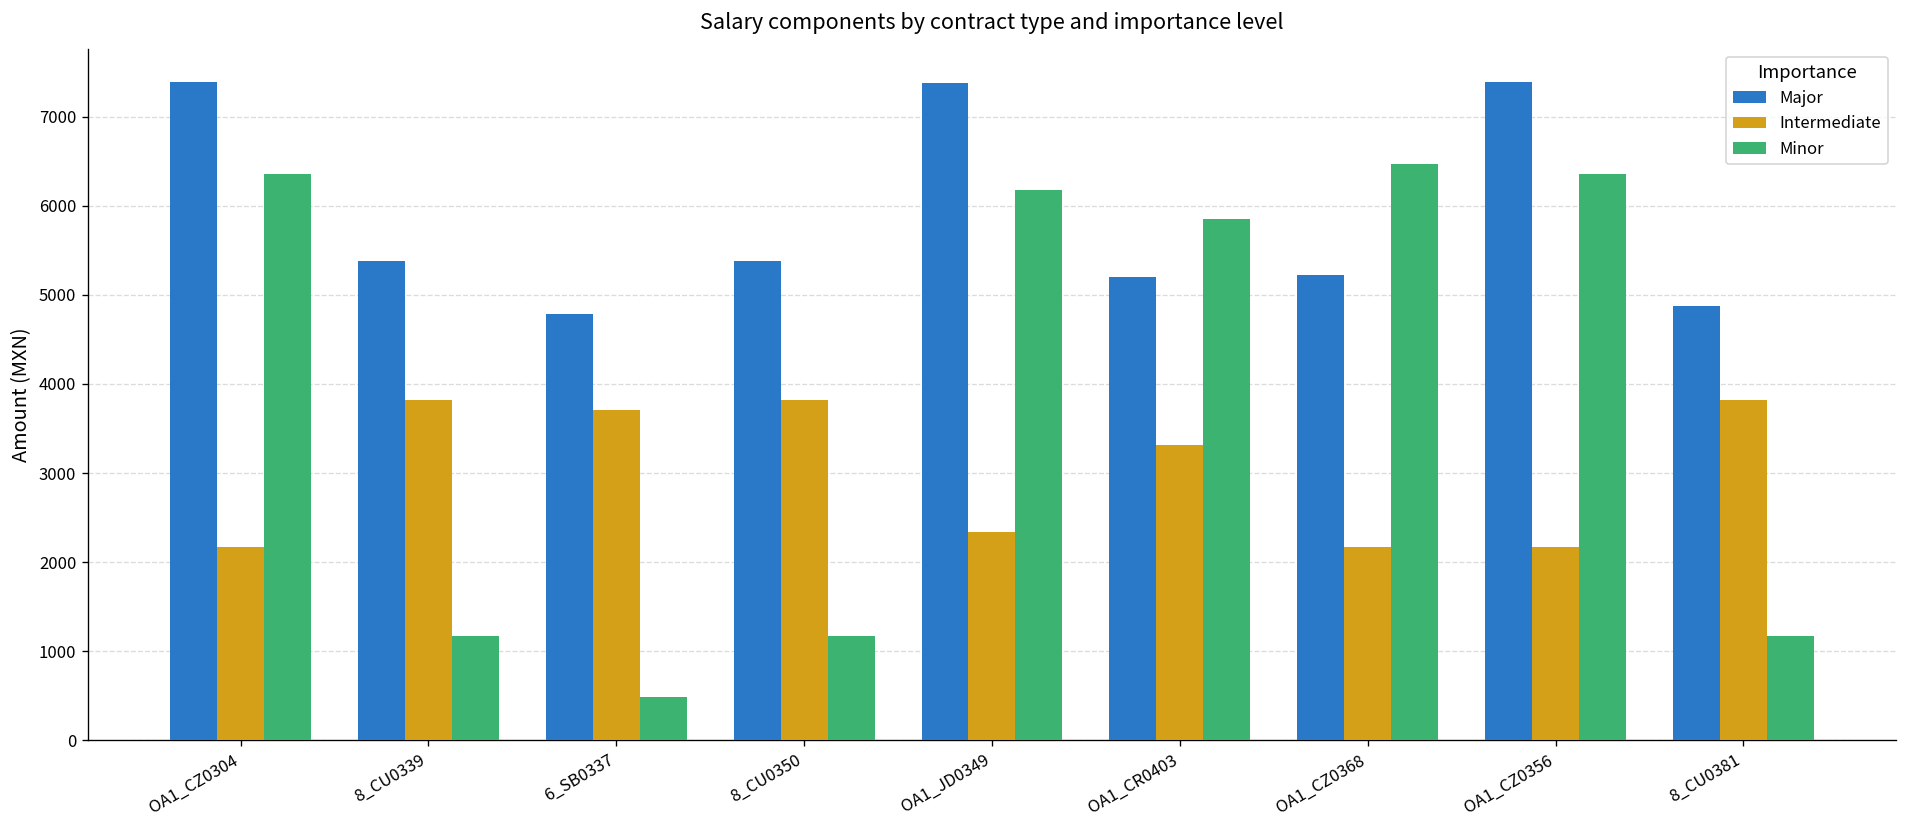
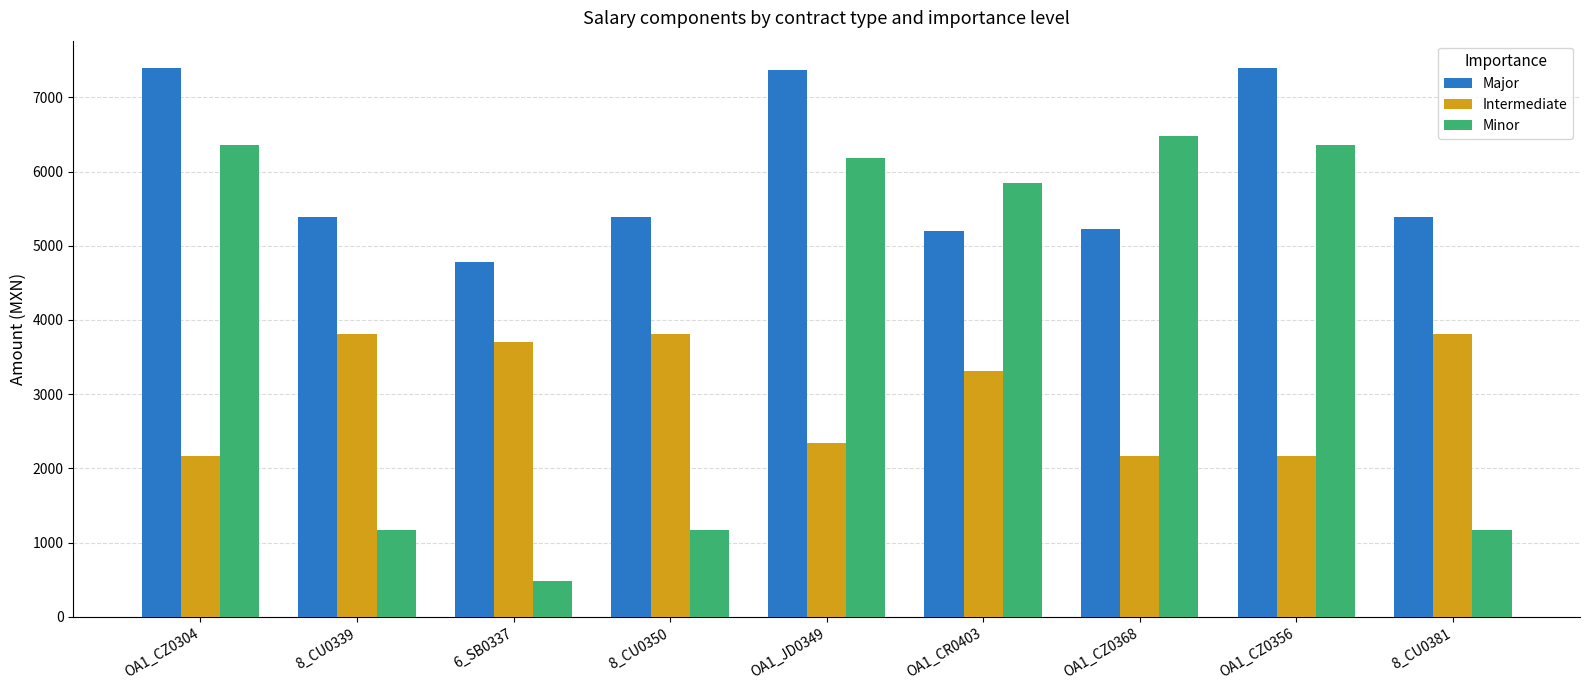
  {
    "Major": {
      "OA1_CZ0304": 7400,
      "8_CU0339": 5400,
      "6_SB0337": 4800,
      "8_CU0350": 5400,
      "OA1_JD0349": 7400,
      "OA1_CR0403": 5200,
      "OA1_CZ0368": 5200,
      "OA1_CZ0356": 7400,
-     "8_CU0381": 4900
+     "8_CU0381": 5400
    },
    "Intermediate": {
      "OA1_CZ0304": 2200,
      "8_CU0339": 3800,
      "6_SB0337": 3700,
      "8_CU0350": 3800,
      "OA1_JD0349": 2300,
      "OA1_CR0403": 3300,
      "OA1_CZ0368": 2200,
      "OA1_CZ0356": 2200,
      "8_CU0381": 3800
    },
    "Minor": {
      "OA1_CZ0304": 6400,
      "8_CU0339": 1200,
      "6_SB0337": 500,
      "8_CU0350": 1200,
      "OA1_JD0349": 6200,
      "OA1_CR0403": 5800,
      "OA1_CZ0368": 6500,
      "OA1_CZ0356": 6400,
      "8_CU0381": 1200
    }
  }
